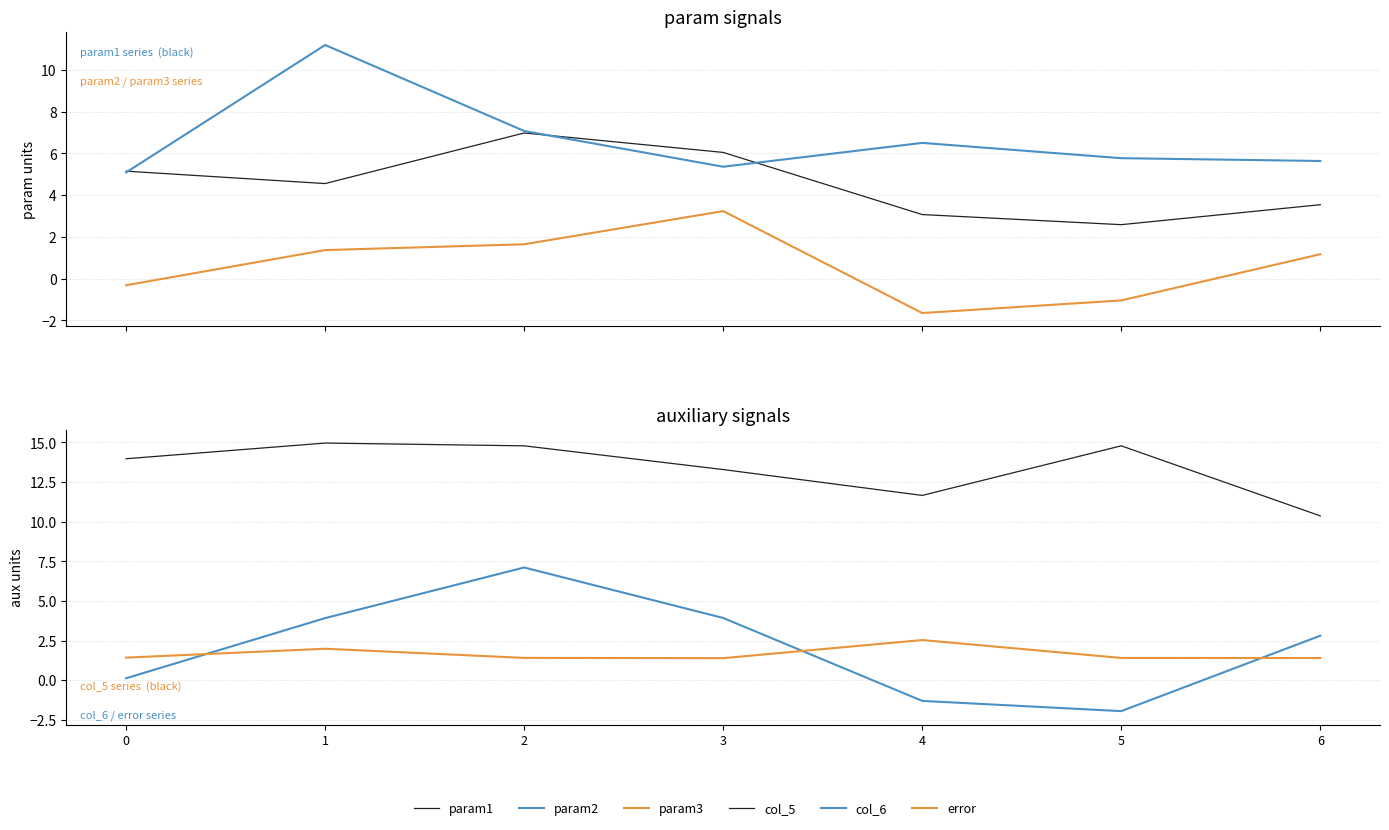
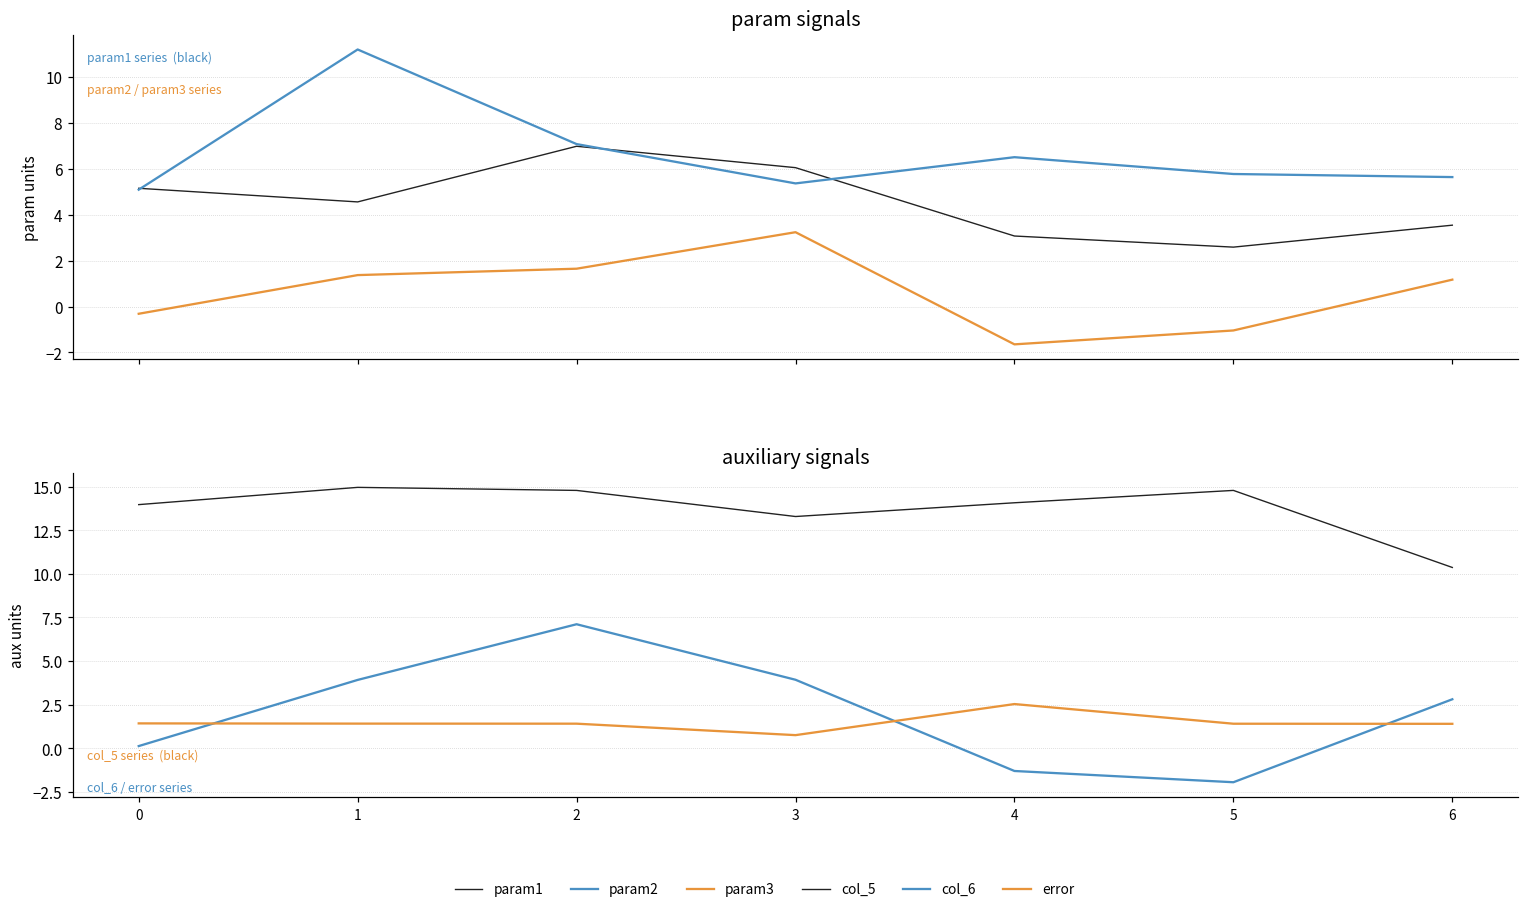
  {
    "auxiliary signals": {
      "col_5": {
        "0": 14.0,
        "1": 15.0,
        "2": 14.8,
        "3": 13.3,
-       "4": 11.7,
+       "4": 14.1,
        "5": 14.8,
        "6": 10.4
      },
      "col_6": {
        "1": 3.9,
        "2": 7.1,
        "3": 3.9,
        "4": -1.3,
        "5": -1.9,
        "6": 2.8
      },
      "error": {
        "0": 1.4,
-       "1": 2.0,
+       "1": 1.4,
        "2": 1.4,
-       "3": 1.4,
+       "3": 0.8,
        "4": 2.5,
        "5": 1.4,
        "6": 1.4
      }
    }
  }
